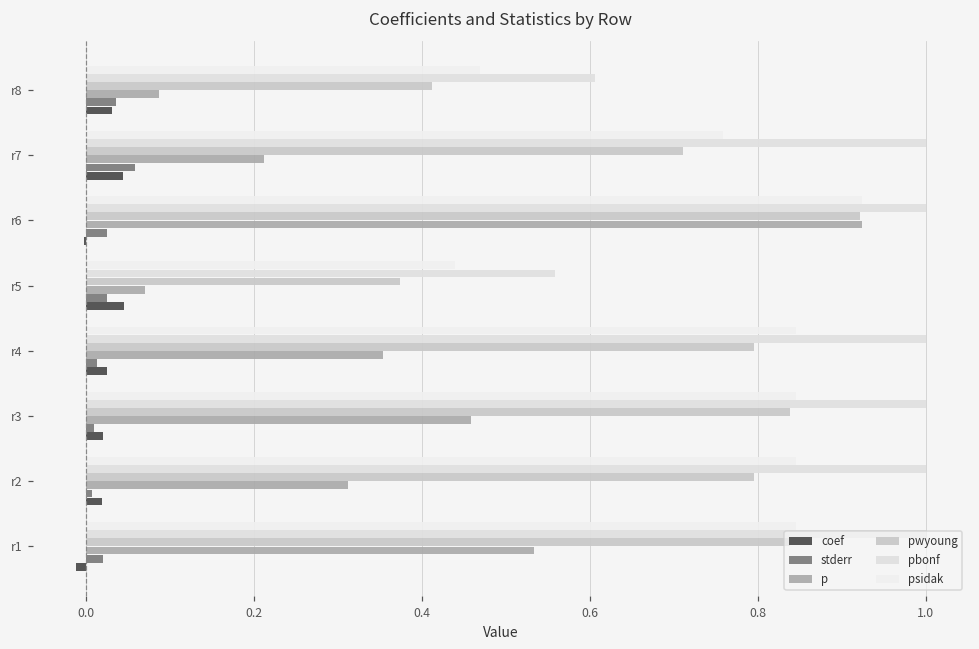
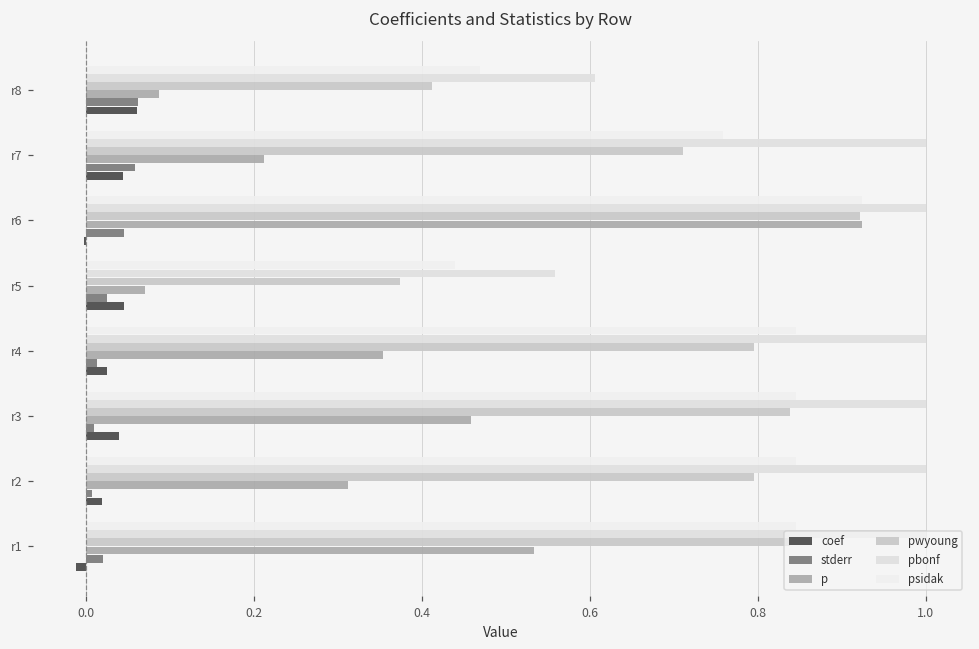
  {
    "coef": {
-     "r8": 0.03,
+     "r8": 0.06,
      "r7": 0.04,
      "r5": 0.05,
      "r4": 0.02,
-     "r3": 0.02,
+     "r3": 0.04,
      "r2": 0.02,
      "r1": -0.01
    },
    "stderr": {
-     "r8": 0.04,
+     "r8": 0.06,
      "r7": 0.06,
-     "r6": 0.02,
+     "r6": 0.05,
      "r5": 0.03,
      "r4": 0.01,
      "r3": 0.01,
      "r2": 0.01,
      "r1": 0.02
    }
  }
